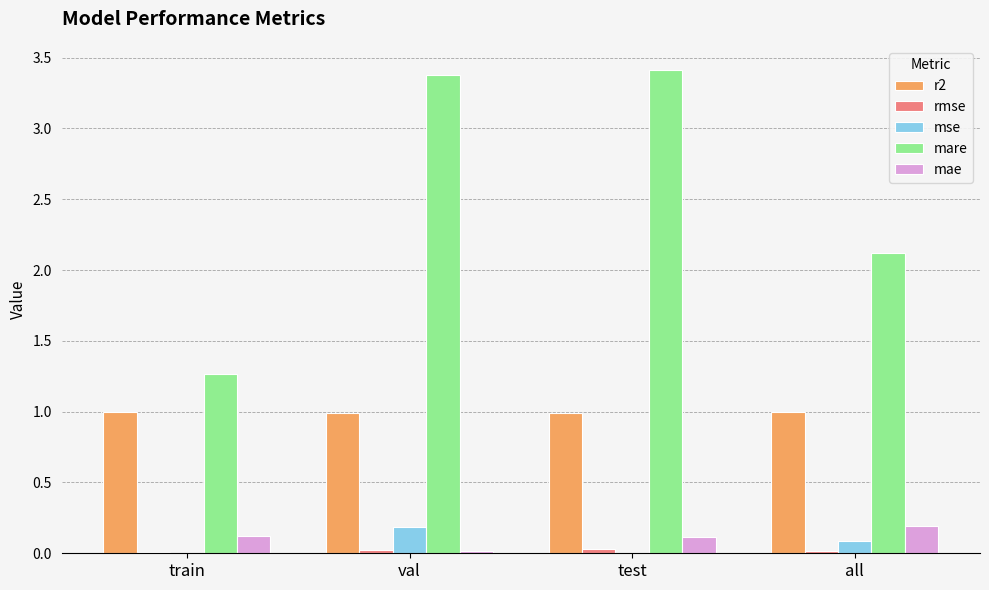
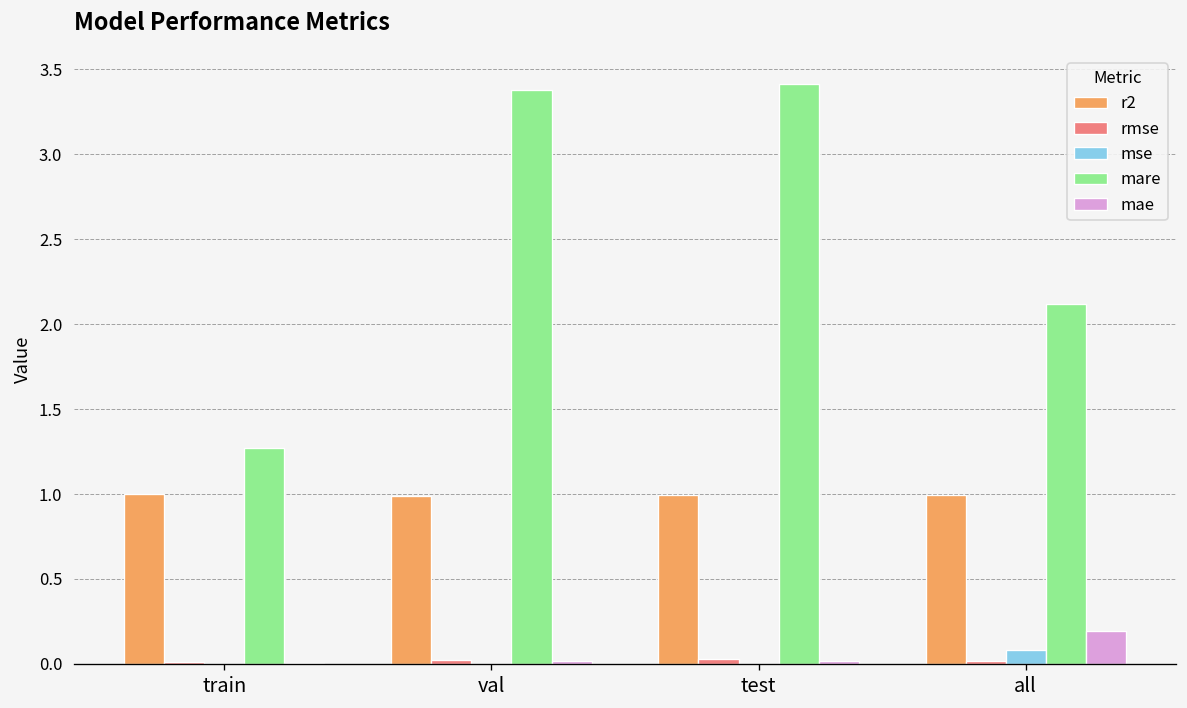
  {
    "mse": {
-     "val": 0.18,
+     "val": 0.00,
      "all": 0.08
    },
    "mare": {
      "train": 1.27,
      "val": 3.38,
      "test": 3.41,
      "all": 2.12
    },
    "mae": {
-     "train": 0.12,
-     "test": 0.12,
+     "train": 0.01,
+     "test": 0.02,
      "all": 0.19
    }
  }
